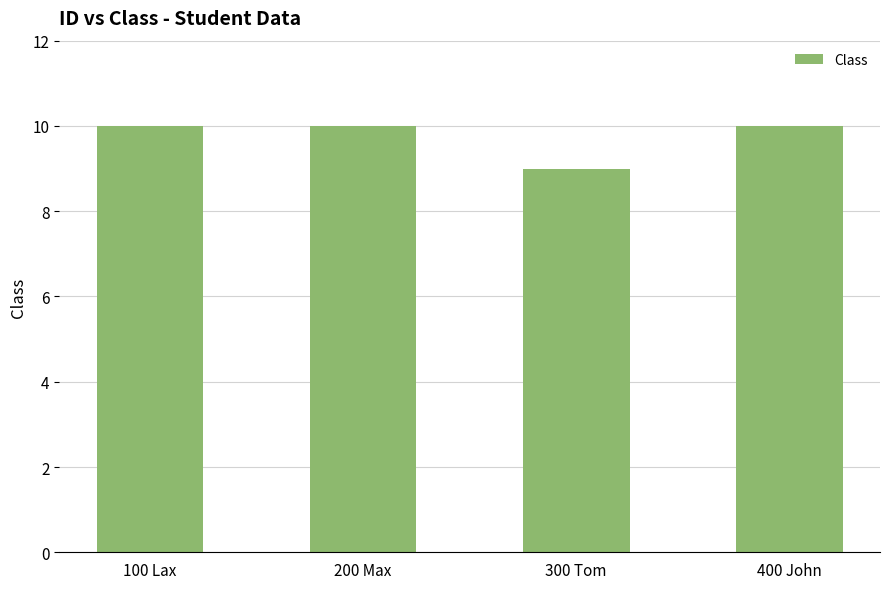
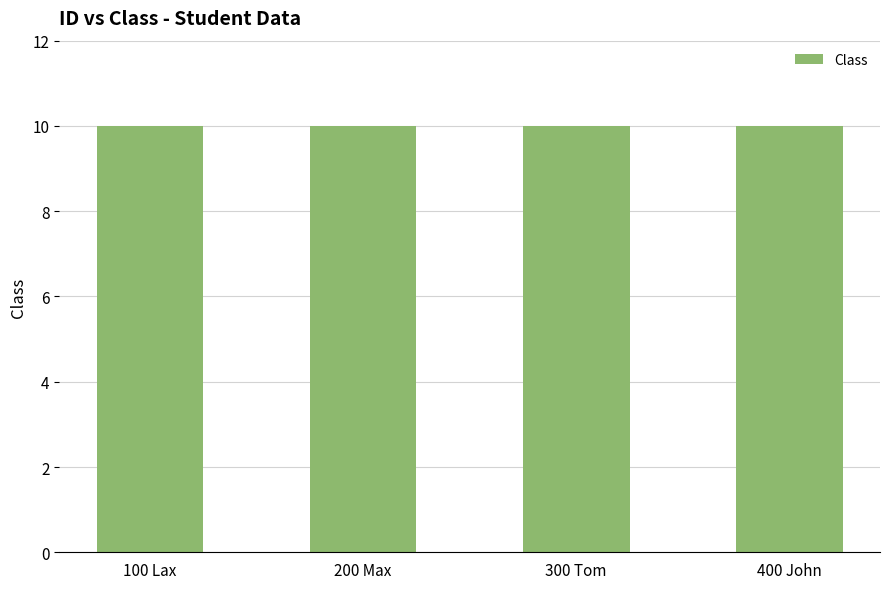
  {
    "100 Lax": 10,
    "200 Max": 10,
-   "300 Tom": 9,
+   "300 Tom": 10,
    "400 John": 10
  }
